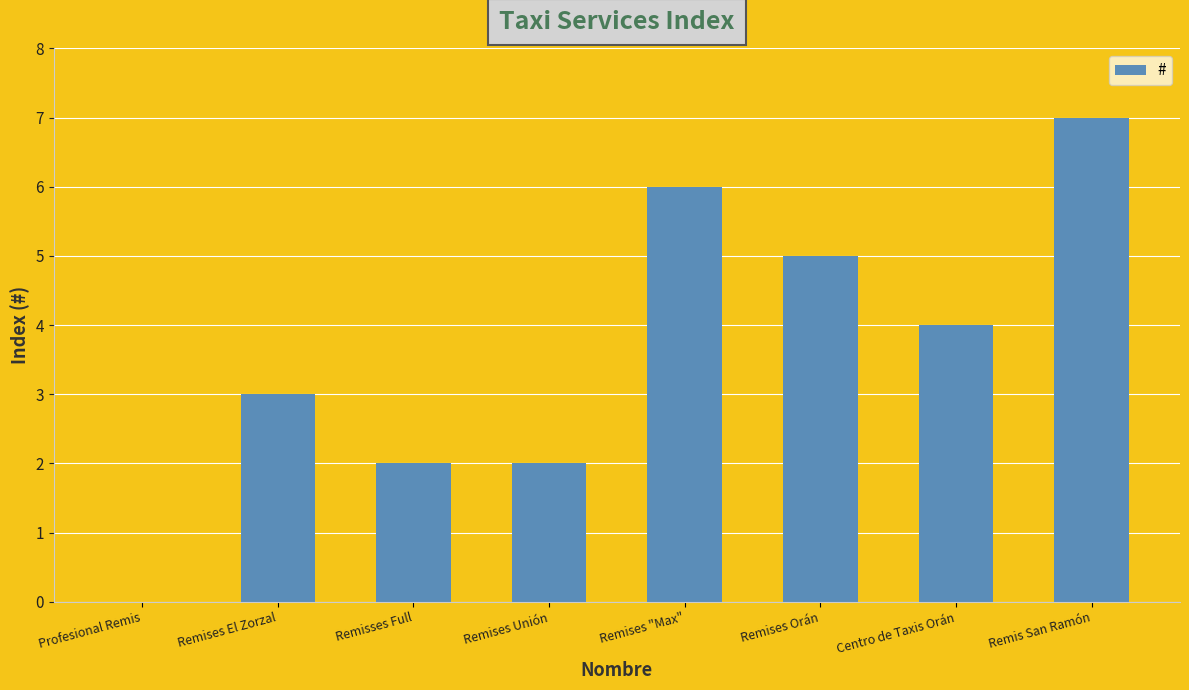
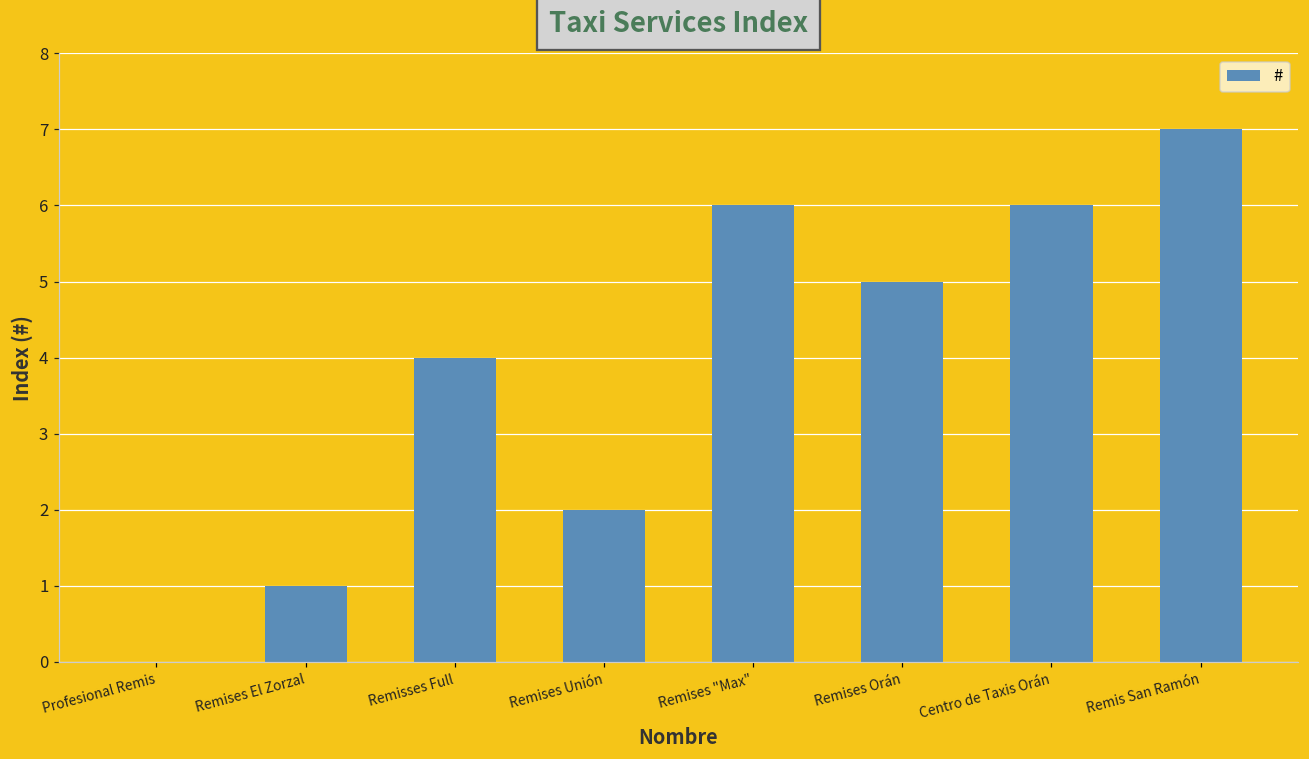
  {
    "Profesional Remis": 0,
-   "Remises El Zorzal": 3,
-   "Remisses Full": 2,
+   "Remises El Zorzal": 1,
+   "Remisses Full": 4,
    "Remises Unión": 2,
    "Remises \"Max\"": 6,
    "Remises Orán": 5,
-   "Centro de Taxis Orán": 4,
+   "Centro de Taxis Orán": 6,
    "Remis San Ramón": 7
  }
